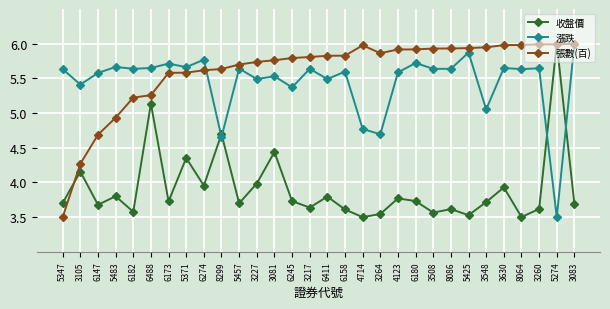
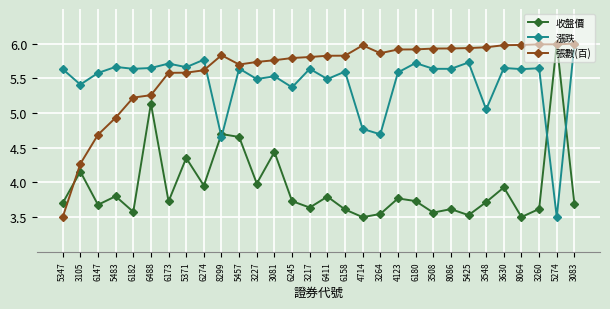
  {
    "收盤價": {
      "5347": 3.7,
      "3105": 4.2,
      "6147": 3.7,
      "5483": 3.8,
      "6182": 3.6,
      "6488": 5.1,
      "6173": 3.7,
      "5371": 4.4,
      "6274": 4.0,
      "8299": 4.7,
-     "5457": 3.7,
+     "5457": 4.7,
      "3227": 4.0,
      "3081": 4.4,
      "6245": 3.7,
      "3217": 3.6,
      "6411": 3.8,
      "6158": 3.6,
      "4714": 3.5,
      "3264": 3.5,
      "4123": 3.8,
      "6180": 3.7,
      "3508": 3.6,
      "8086": 3.6,
      "5425": 3.5,
      "3548": 3.7,
      "3630": 3.9,
      "8064": 3.5,
      "3260": 3.6,
      "3083": 3.7
    },
    "漲跌": {
      "5347": 5.6,
      "3105": 5.4,
      "6147": 5.6,
      "5483": 5.7,
      "6182": 5.6,
      "6488": 5.6,
      "6173": 5.7,
      "5371": 5.7,
      "6274": 5.8,
      "8299": 4.7,
      "5457": 5.6,
      "3227": 5.5,
      "3081": 5.5,
      "6245": 5.4,
      "3217": 5.6,
      "6411": 5.5,
      "6158": 5.6,
      "4714": 4.8,
      "3264": 4.7,
      "4123": 5.6,
      "6180": 5.7,
      "3508": 5.6,
      "8086": 5.6,
-     "5425": 5.9,
+     "5425": 5.7,
      "3548": 5.1,
      "3630": 5.6,
      "8064": 5.6,
      "3260": 5.6,
      "5274": 3.5
    },
    "張數(百)": {
      "5347": 3.5,
      "3105": 4.3,
      "6147": 4.7,
      "5483": 4.9,
      "6182": 5.2,
      "6488": 5.3,
      "6173": 5.6,
      "5371": 5.6,
      "6274": 5.6,
-     "8299": 5.6,
+     "8299": 5.8,
      "5457": 5.7,
      "3227": 5.7,
      "3081": 5.8,
      "6245": 5.8,
      "3217": 5.8,
      "6411": 5.8,
      "6158": 5.8,
      "4714": 6.0,
      "3264": 5.9,
      "4123": 5.9,
      "6180": 5.9,
      "3508": 5.9,
      "8086": 5.9,
      "5425": 5.9,
      "3548": 5.9,
      "3630": 6.0,
      "8064": 6.0
    }
  }
